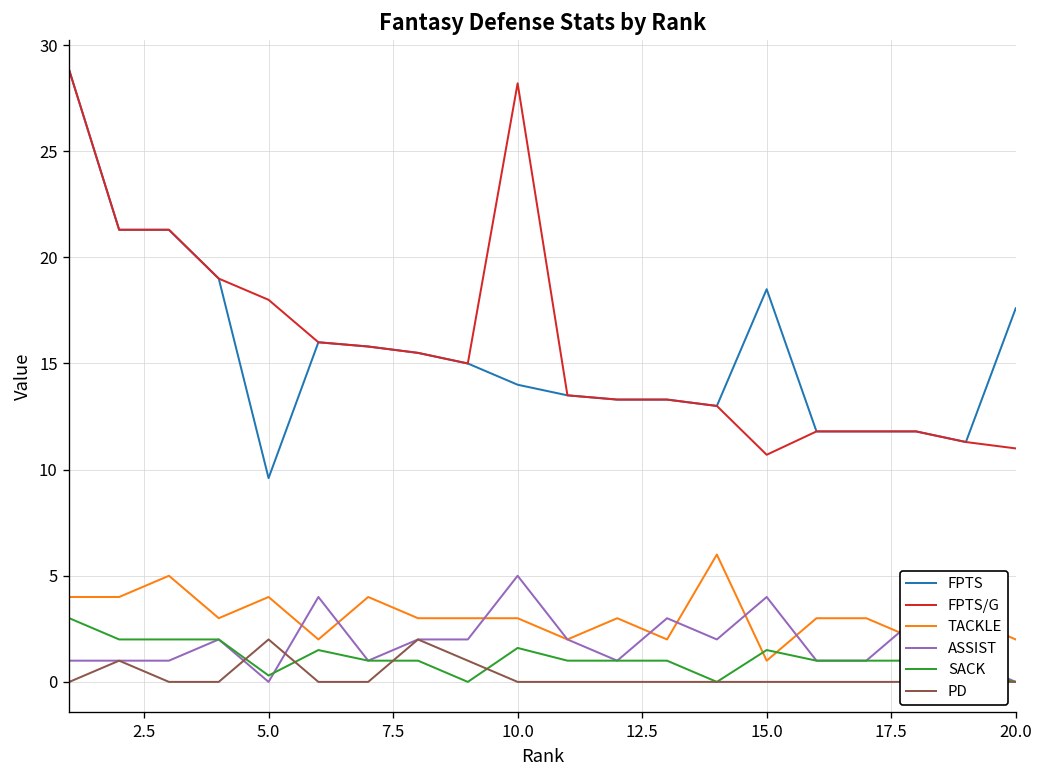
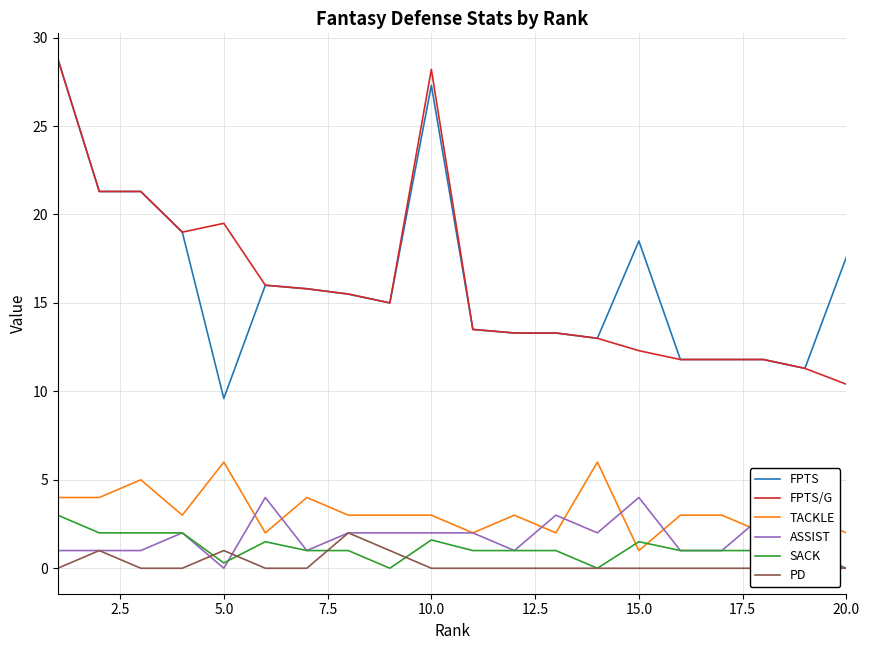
  {
    "FPTS": {
      "5.0": 9.6,
-     "10.0": 14.0,
+     "10.0": 27.3,
      "15.0": 18.5,
      "20.0": 17.6
    },
    "FPTS/G": {
-     "5.0": 18.0,
+     "5.0": 19.5,
      "10.0": 28.2,
-     "15.0": 10.7,
-     "20.0": 11.0
+     "15.0": 12.3,
+     "20.0": 10.4
    },
    "TACKLE": {
-     "5.0": 4,
+     "5.0": 6,
      "10.0": 3,
      "15.0": 1,
      "20.0": 2
    },
    "ASSIST": {
      "5.0": 0,
-     "10.0": 5,
+     "10.0": 2,
      "15.0": 4
    },
    "SACK": {
      "5.0": 0.3,
      "10.0": 1.6,
      "15.0": 1.5
    },
    "PD": {
-     "5.0": 2,
+     "5.0": 1,
      "10.0": 0,
      "15.0": 0
    }
  }
